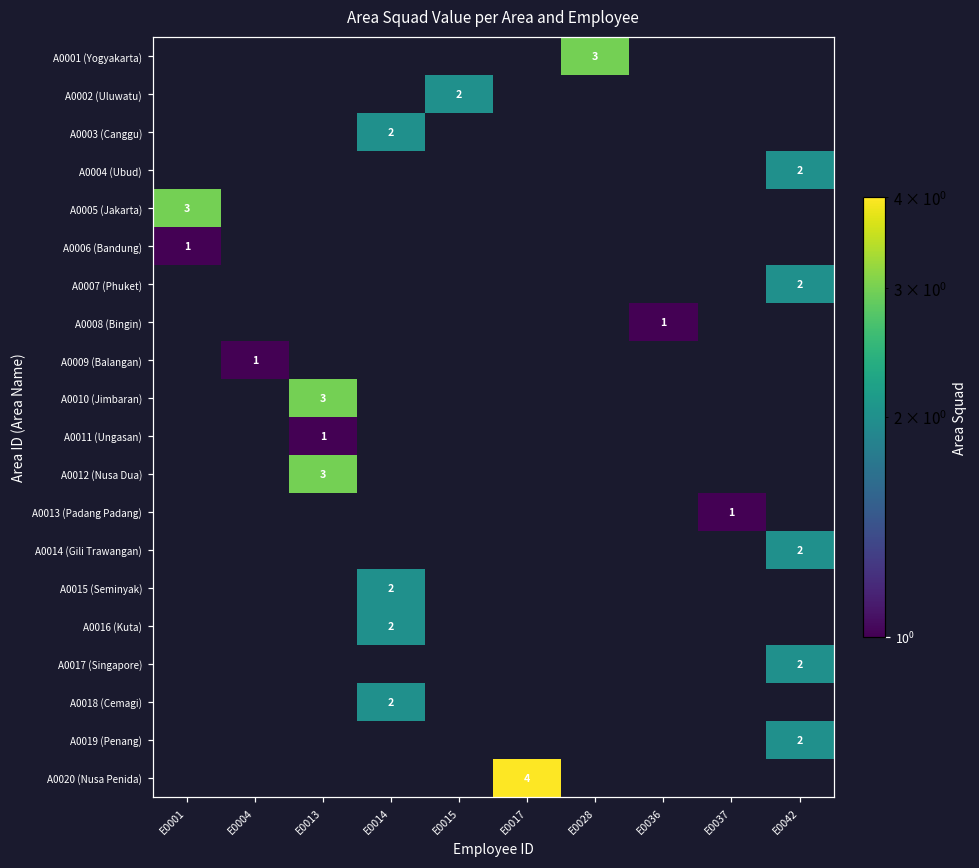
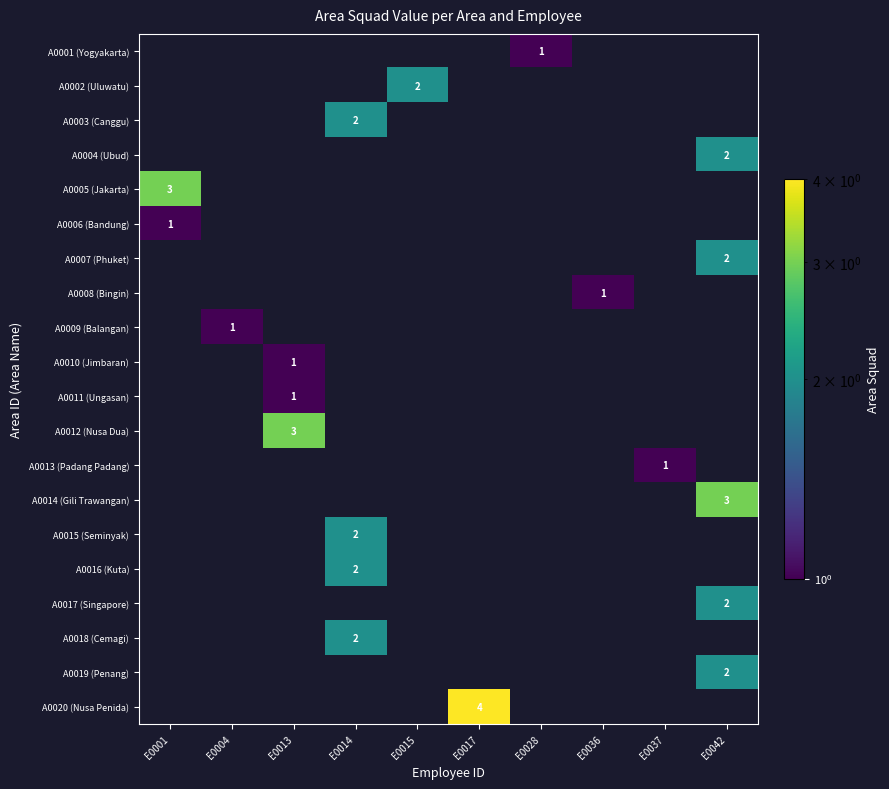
  {
    "A0001 (Yogyakarta)": {
-     "E0028": 3
+     "E0028": 1
    },
    "A0002 (Uluwatu)": {
      "E0015": 2
    },
    "A0003 (Canggu)": {
      "E0014": 2
    },
    "A0004 (Ubud)": {
      "E0042": 2
    },
    "A0005 (Jakarta)": {
      "E0001": 3
    },
    "A0006 (Bandung)": {
      "E0001": 1
    },
    "A0007 (Phuket)": {
      "E0042": 2
    },
    "A0008 (Bingin)": {
      "E0036": 1
    },
    "A0009 (Balangan)": {
      "E0004": 1
    },
    "A0010 (Jimbaran)": {
-     "E0013": 3
+     "E0013": 1
    },
    "A0011 (Ungasan)": {
      "E0013": 1
    },
    "A0012 (Nusa Dua)": {
      "E0013": 3
    },
    "A0013 (Padang Padang)": {
      "E0037": 1
    },
    "A0014 (Gili Trawangan)": {
-     "E0042": 2
+     "E0042": 3
    },
    "A0015 (Seminyak)": {
      "E0014": 2
    },
    "A0016 (Kuta)": {
      "E0014": 2
    },
    "A0017 (Singapore)": {
      "E0042": 2
    },
    "A0018 (Cemagi)": {
      "E0014": 2
    },
    "A0019 (Penang)": {
      "E0042": 2
    },
    "A0020 (Nusa Penida)": {
      "E0017": 4
    }
  }
